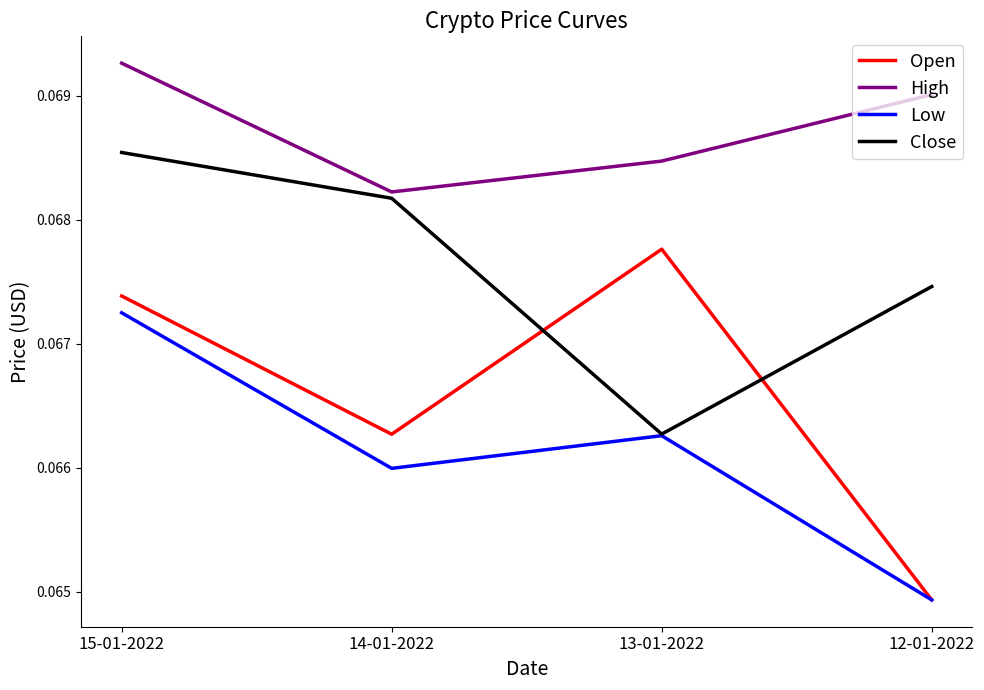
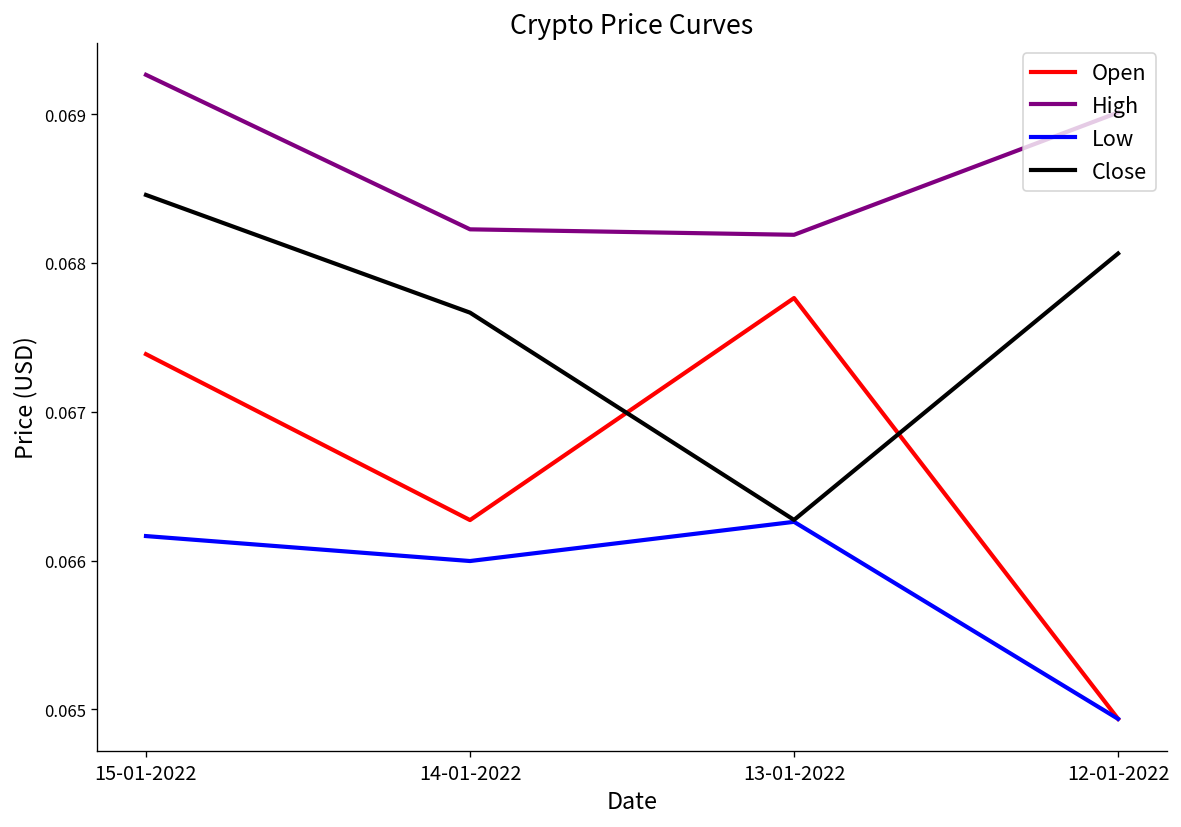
  {
    "Open": {
      "15-01-2022": 0.06739,
      "14-01-2022": 0.06627,
      "13-01-2022": 0.06776
    },
    "High": {
      "15-01-2022": 0.06926,
      "14-01-2022": 0.06823,
-     "13-01-2022": 0.06847
+     "13-01-2022": 0.06819
    },
    "Low": {
-     "15-01-2022": 0.06725,
+     "15-01-2022": 0.06616,
      "14-01-2022": 0.06600
    },
    "Close": {
-     "15-01-2022": 0.06854,
-     "14-01-2022": 0.06817,
-     "12-01-2022": 0.06746
+     "15-01-2022": 0.06846,
+     "14-01-2022": 0.06767,
+     "12-01-2022": 0.06806
    }
  }
